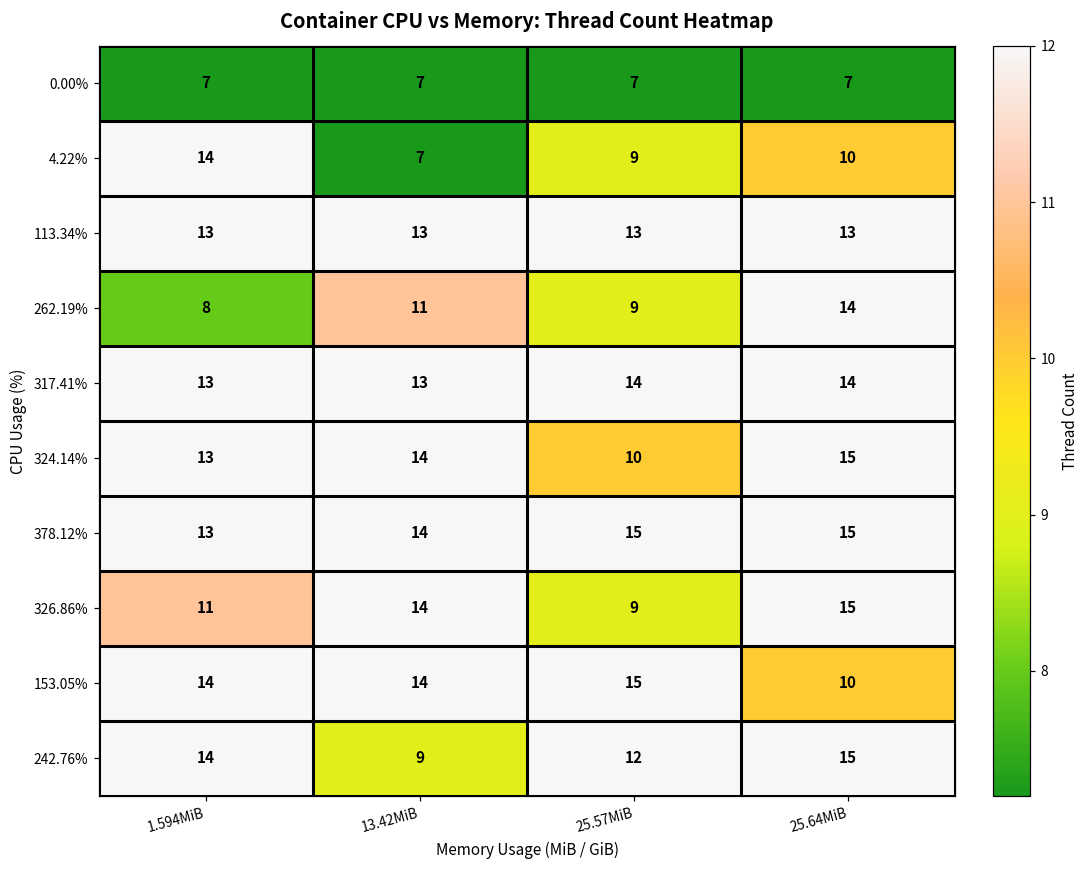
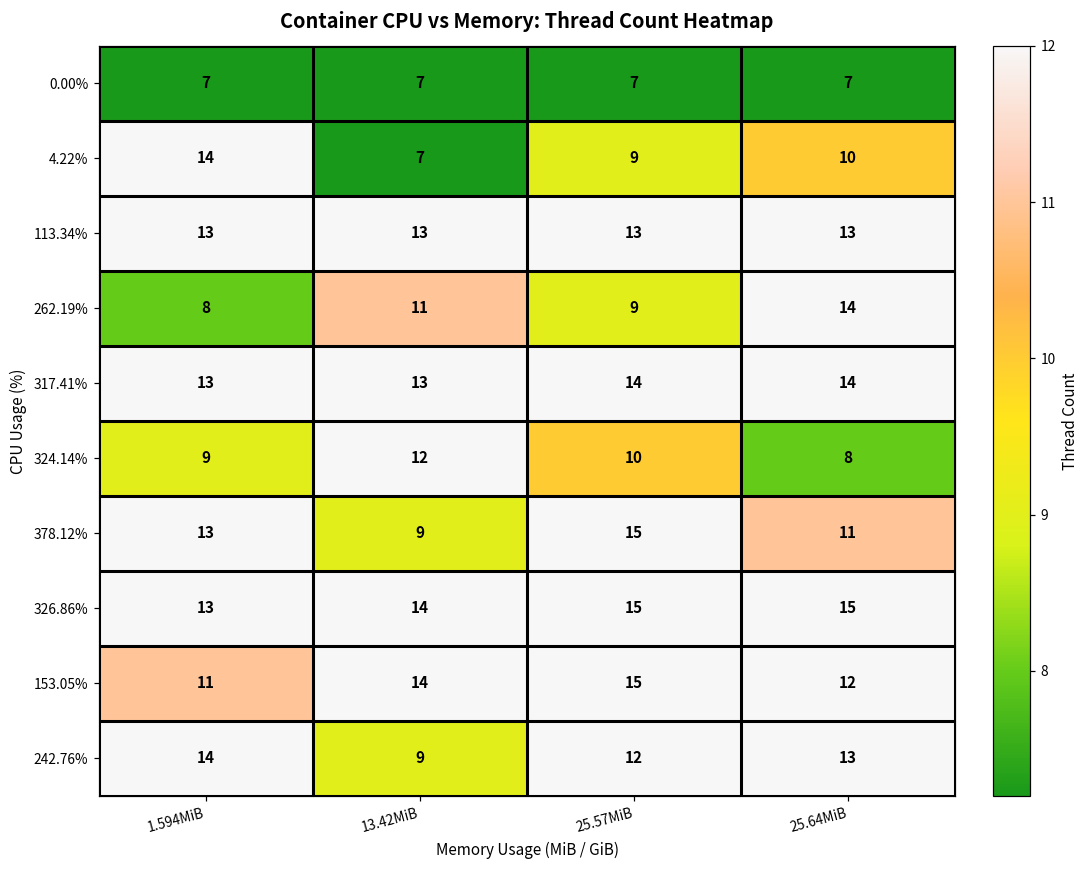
  {
    "0.00%": {
      "1.594MiB": 7,
      "13.42MiB": 7,
      "25.57MiB": 7,
      "25.64MiB": 7
    },
    "4.22%": {
      "1.594MiB": 14,
      "13.42MiB": 7,
      "25.57MiB": 9,
      "25.64MiB": 10
    },
    "113.34%": {
      "1.594MiB": 13,
      "13.42MiB": 13,
      "25.57MiB": 13,
      "25.64MiB": 13
    },
    "262.19%": {
      "1.594MiB": 8,
      "13.42MiB": 11,
      "25.57MiB": 9,
      "25.64MiB": 14
    },
    "317.41%": {
      "1.594MiB": 13,
      "13.42MiB": 13,
      "25.57MiB": 14,
      "25.64MiB": 14
    },
    "324.14%": {
-     "1.594MiB": 13,
-     "13.42MiB": 14,
+     "1.594MiB": 9,
+     "13.42MiB": 12,
      "25.57MiB": 10,
-     "25.64MiB": 15
+     "25.64MiB": 8
    },
    "378.12%": {
      "1.594MiB": 13,
-     "13.42MiB": 14,
+     "13.42MiB": 9,
      "25.57MiB": 15,
-     "25.64MiB": 15
+     "25.64MiB": 11
    },
    "326.86%": {
-     "1.594MiB": 11,
+     "1.594MiB": 13,
      "13.42MiB": 14,
-     "25.57MiB": 9,
+     "25.57MiB": 15,
      "25.64MiB": 15
    },
    "153.05%": {
-     "1.594MiB": 14,
+     "1.594MiB": 11,
      "13.42MiB": 14,
      "25.57MiB": 15,
-     "25.64MiB": 10
+     "25.64MiB": 12
    },
    "242.76%": {
      "1.594MiB": 14,
      "13.42MiB": 9,
      "25.57MiB": 12,
-     "25.64MiB": 15
+     "25.64MiB": 13
    }
  }
